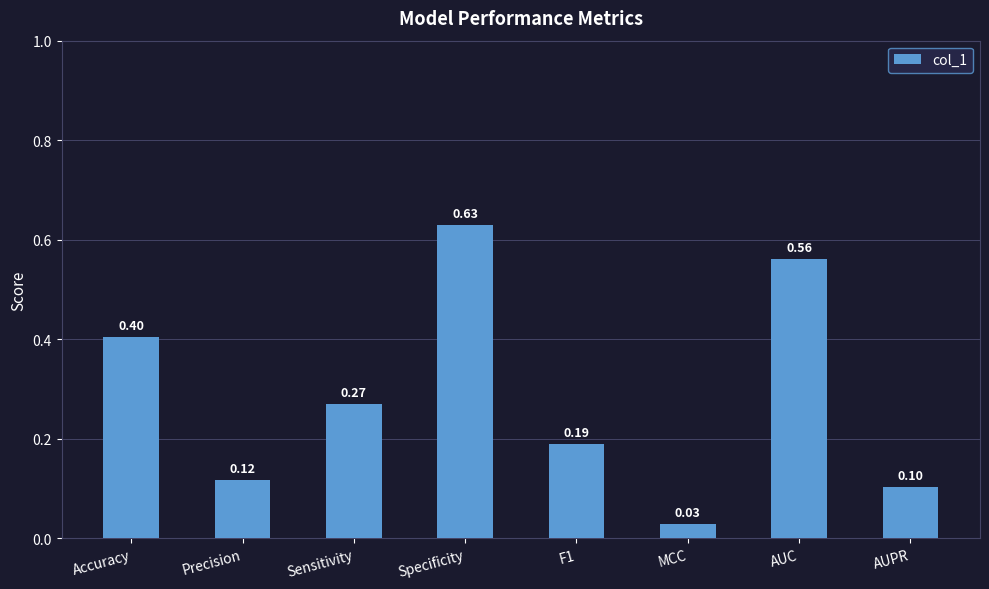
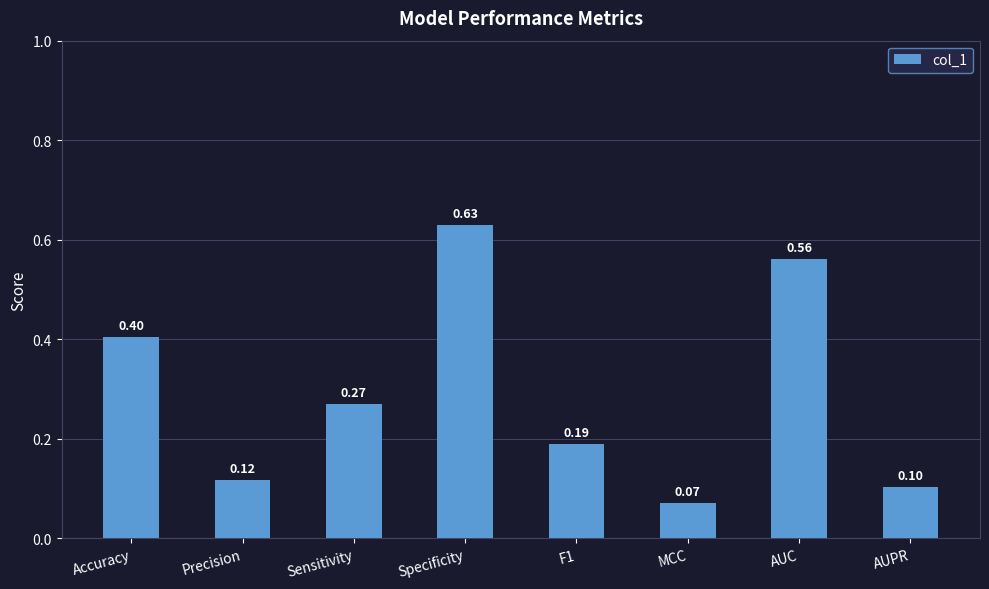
  {
    "Accuracy": 0.40,
    "Precision": 0.12,
    "Sensitivity": 0.27,
    "Specificity": 0.63,
    "F1": 0.19,
-   "MCC": 0.03,
+   "MCC": 0.07,
    "AUC": 0.56,
    "AUPR": 0.10
  }
